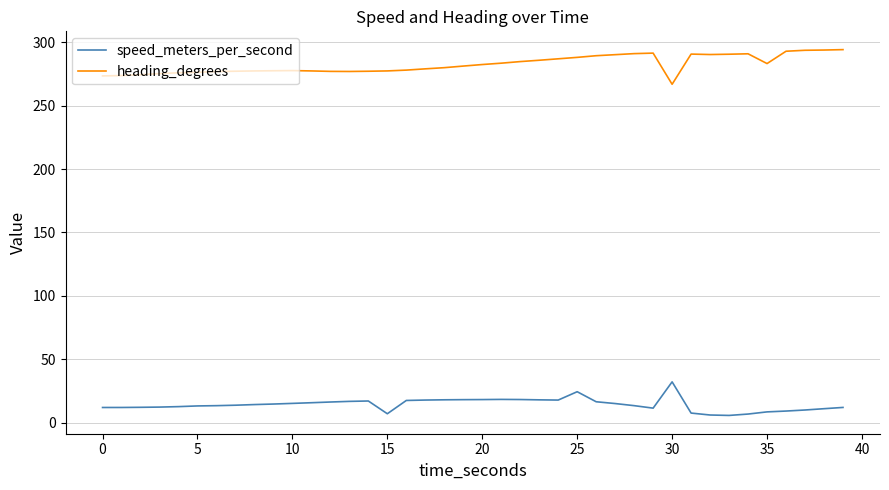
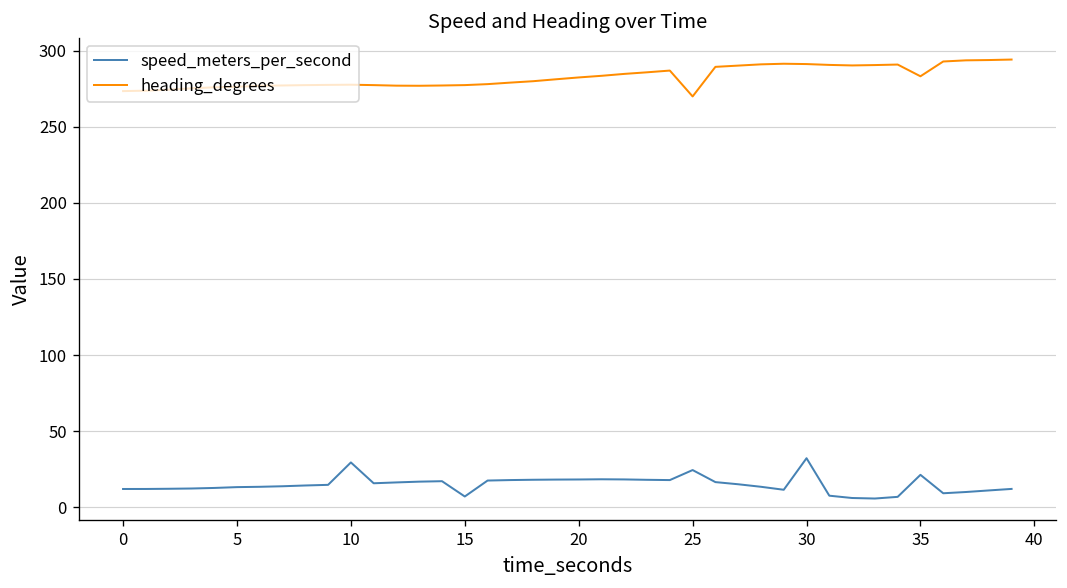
  {
    "speed_meters_per_second": {
      "0": 12,
      "5": 13,
-     "10": 15,
+     "10": 29,
      "15": 7,
      "20": 18,
      "25": 24,
      "30": 32,
-     "35": 9
+     "35": 21
    },
    "heading_degrees": {
      "15": 277,
      "20": 282,
-     "25": 288,
-     "30": 267,
+     "25": 270,
+     "30": 291,
      "35": 283
    }
  }
